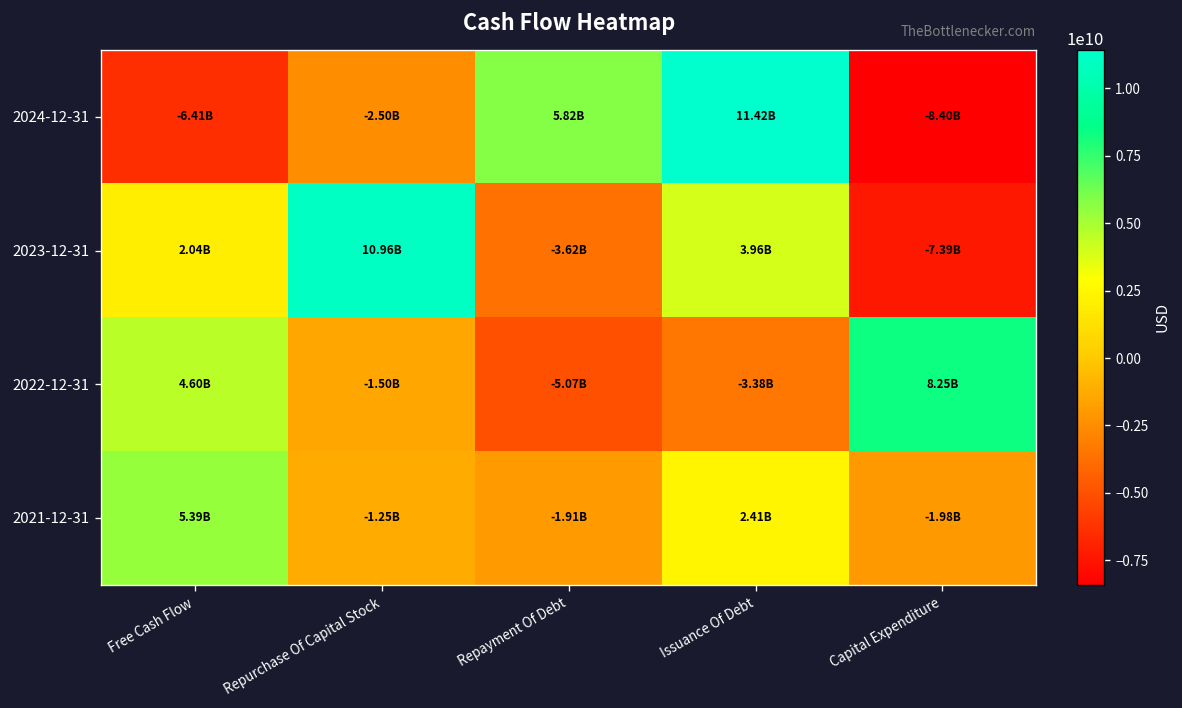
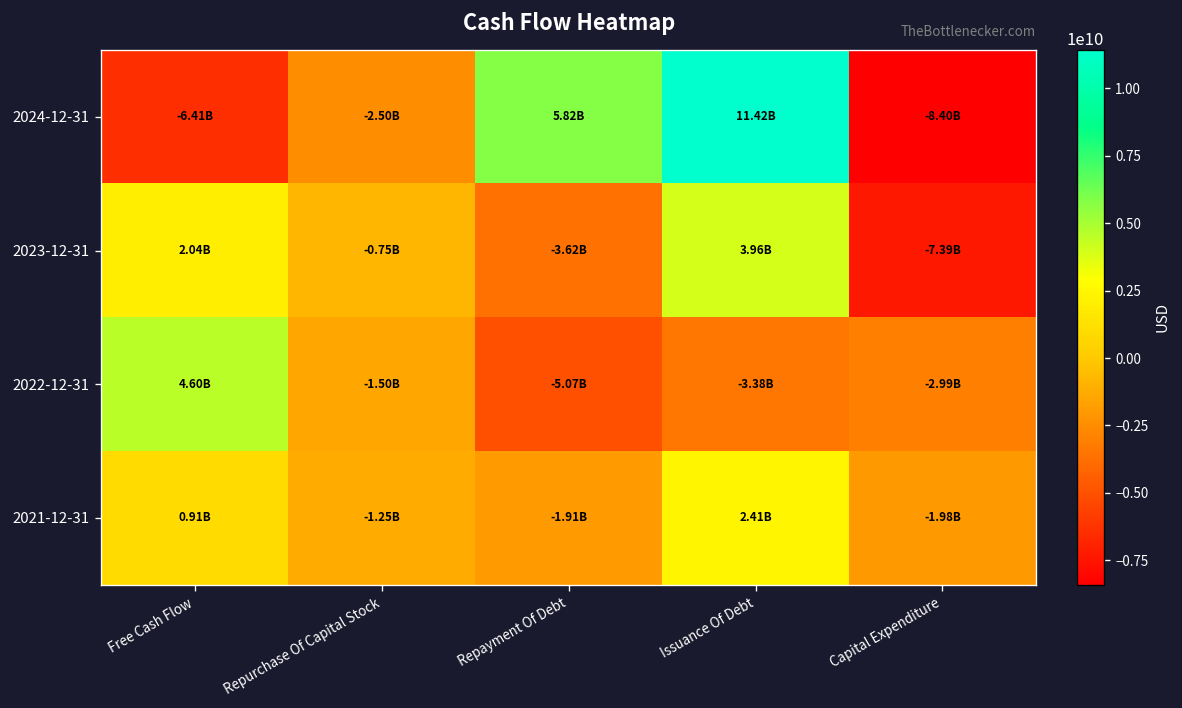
  {
    "2024-12-31": {
      "Free Cash Flow": "-6.41B",
      "Repurchase Of Capital Stock": "-2.50B",
      "Repayment Of Debt": "5.82B",
      "Issuance Of Debt": "11.42B",
      "Capital Expenditure": "-8.40B"
    },
    "2023-12-31": {
      "Free Cash Flow": "2.04B",
-     "Repurchase Of Capital Stock": "10.96B",
+     "Repurchase Of Capital Stock": "-0.75B",
      "Repayment Of Debt": "-3.62B",
      "Issuance Of Debt": "3.96B",
      "Capital Expenditure": "-7.39B"
    },
    "2022-12-31": {
      "Free Cash Flow": "4.60B",
      "Repurchase Of Capital Stock": "-1.50B",
      "Repayment Of Debt": "-5.07B",
      "Issuance Of Debt": "-3.38B",
-     "Capital Expenditure": "8.25B"
+     "Capital Expenditure": "-2.99B"
    },
    "2021-12-31": {
-     "Free Cash Flow": "5.39B",
+     "Free Cash Flow": "0.91B",
      "Repurchase Of Capital Stock": "-1.25B",
      "Repayment Of Debt": "-1.91B",
      "Issuance Of Debt": "2.41B",
      "Capital Expenditure": "-1.98B"
    }
  }
